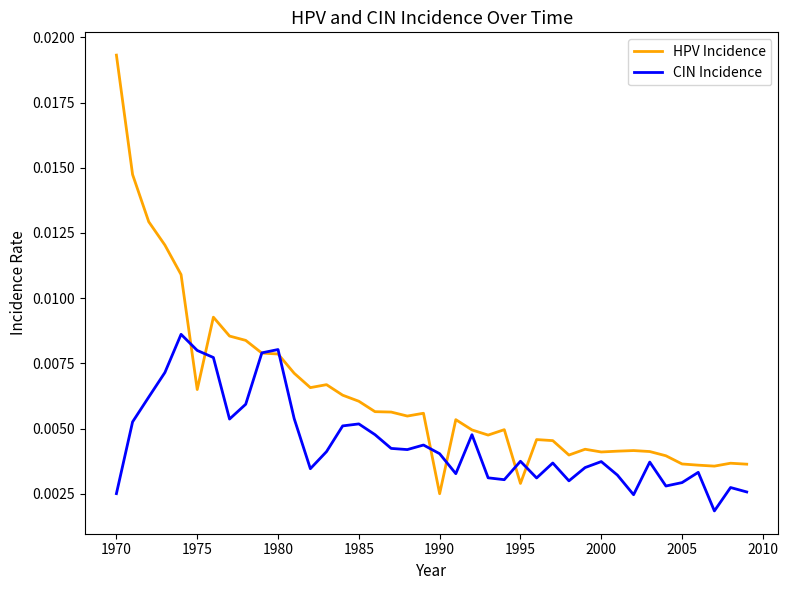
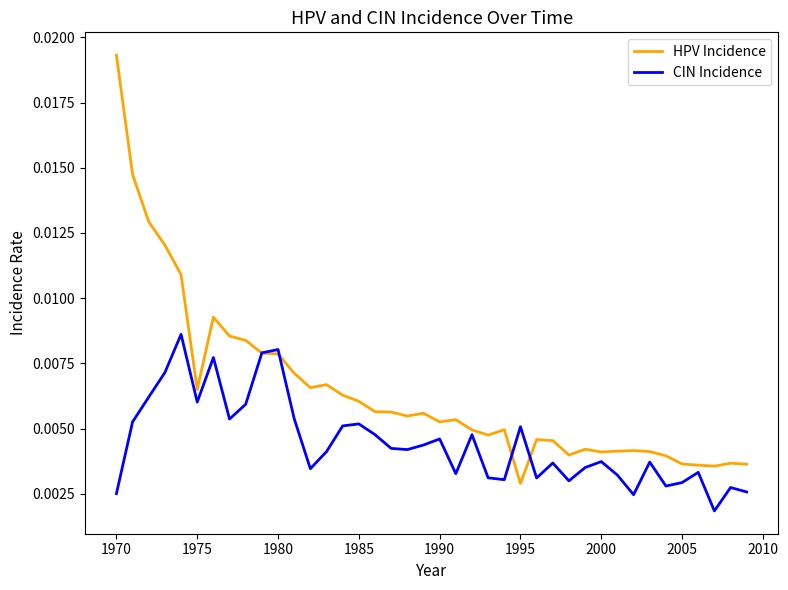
  {
    "HPV Incidence": {
      "1970": 0.0193,
      "1975": 0.0065,
      "1980": 0.0079,
      "1985": 0.0060,
-     "1990": 0.0025,
+     "1990": 0.0053,
      "1995": 0.0029,
      "2000": 0.0041,
      "2005": 0.0036
    },
    "CIN Incidence": {
      "1970": 0.0025,
-     "1975": 0.0080,
+     "1975": 0.0060,
      "1980": 0.0080,
      "1985": 0.0052,
-     "1990": 0.0040,
-     "1995": 0.0037,
+     "1990": 0.0046,
+     "1995": 0.0051,
      "2000": 0.0037,
      "2005": 0.0029
    }
  }
